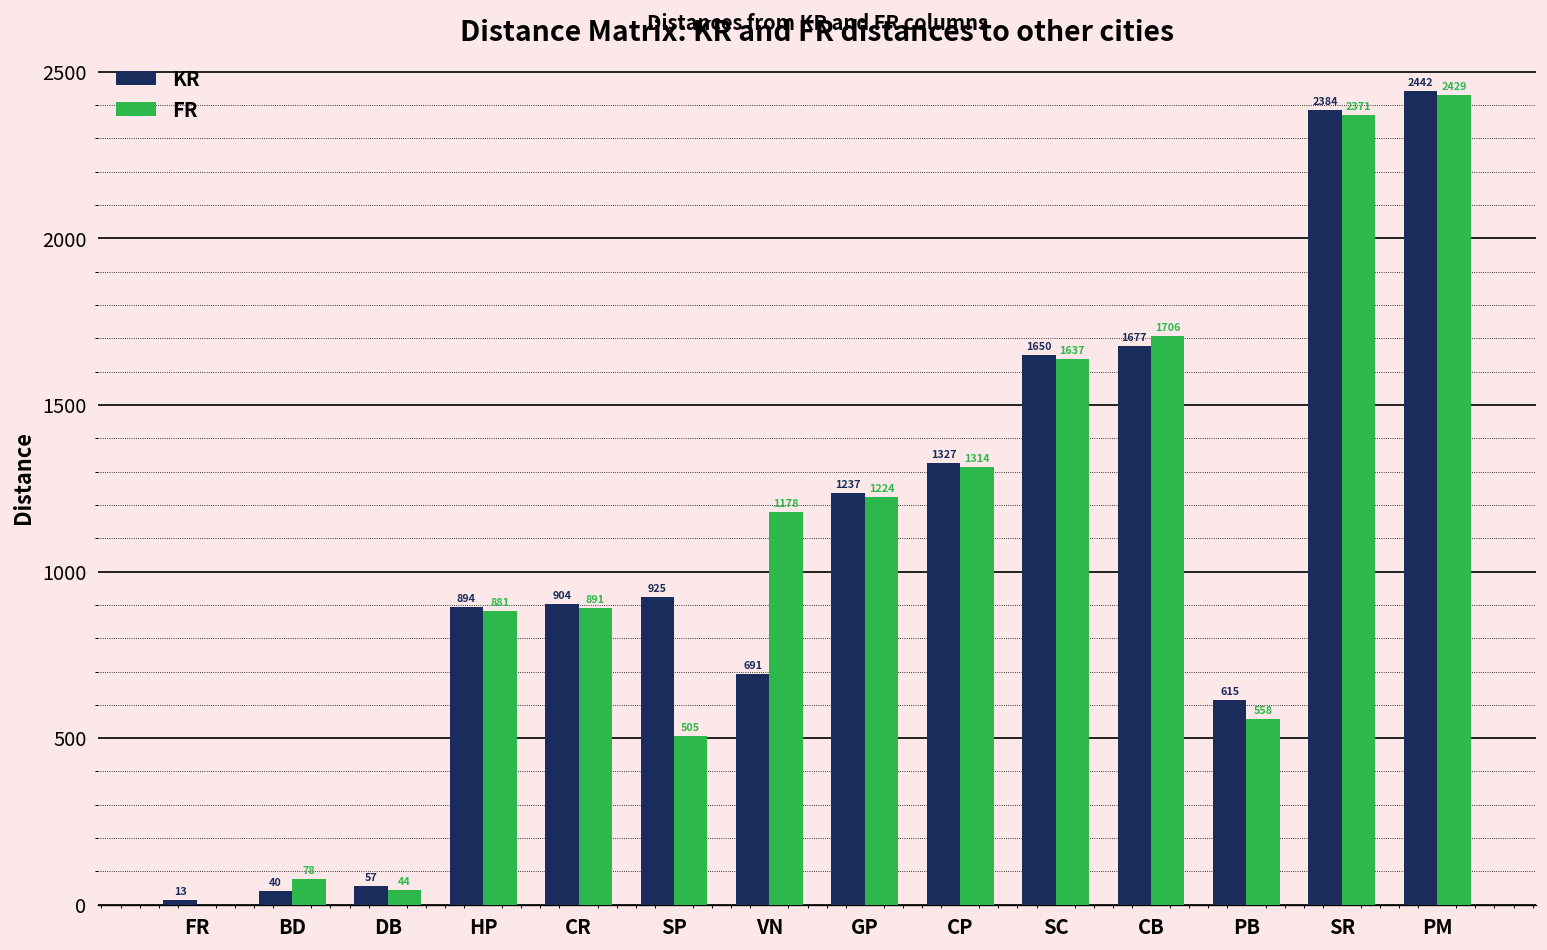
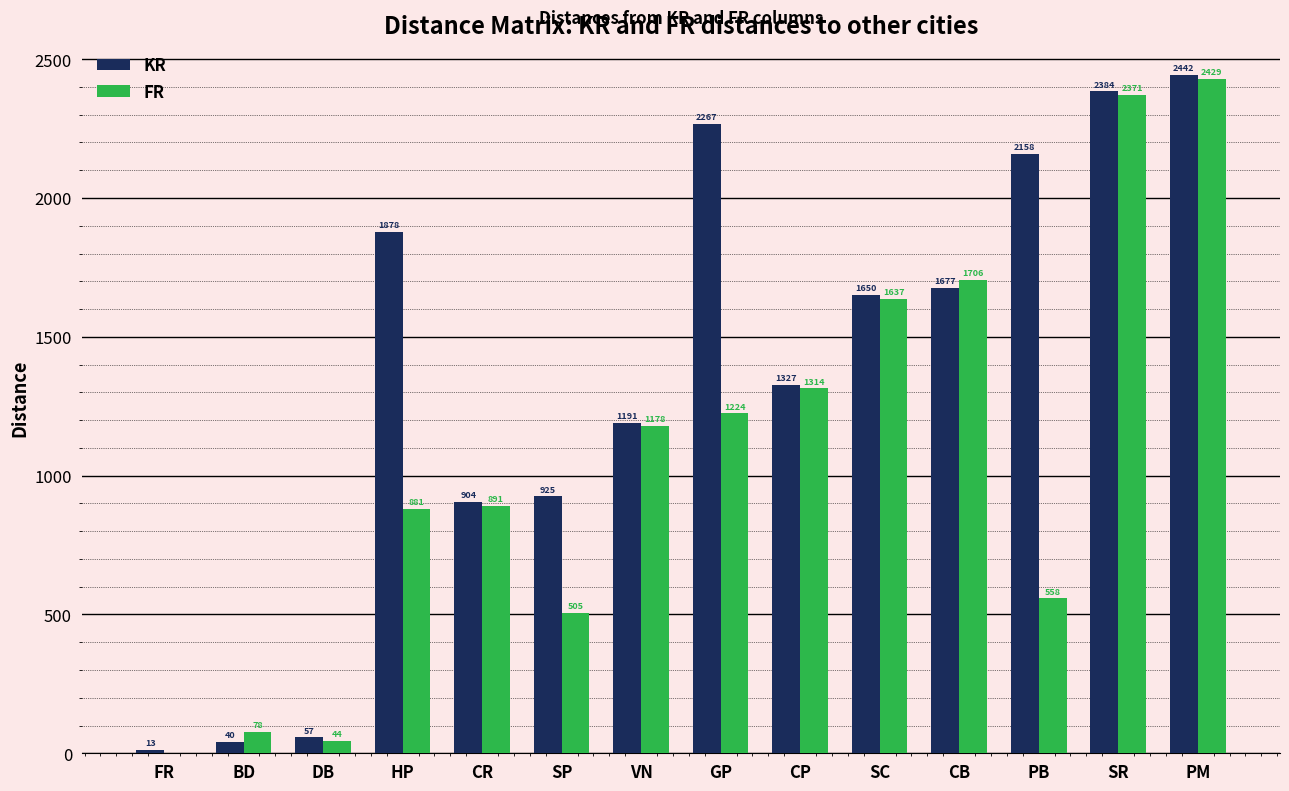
  {
    "KR": {
      "FR": 13,
      "BD": 40,
      "DB": 57,
-     "HP": 894,
+     "HP": 1878,
      "CR": 904,
      "SP": 925,
-     "VN": 691,
-     "GP": 1237,
+     "VN": 1191,
+     "GP": 2267,
      "CP": 1327,
      "SC": 1650,
      "CB": 1677,
-     "PB": 615,
+     "PB": 2158,
      "SR": 2384,
      "PM": 2442
    },
    "FR": {
      "BD": 78,
      "DB": 44,
      "HP": 881,
      "CR": 891,
      "SP": 505,
      "VN": 1178,
      "GP": 1224,
      "CP": 1314,
      "SC": 1637,
      "CB": 1706,
      "PB": 558,
      "SR": 2371,
      "PM": 2429
    }
  }
